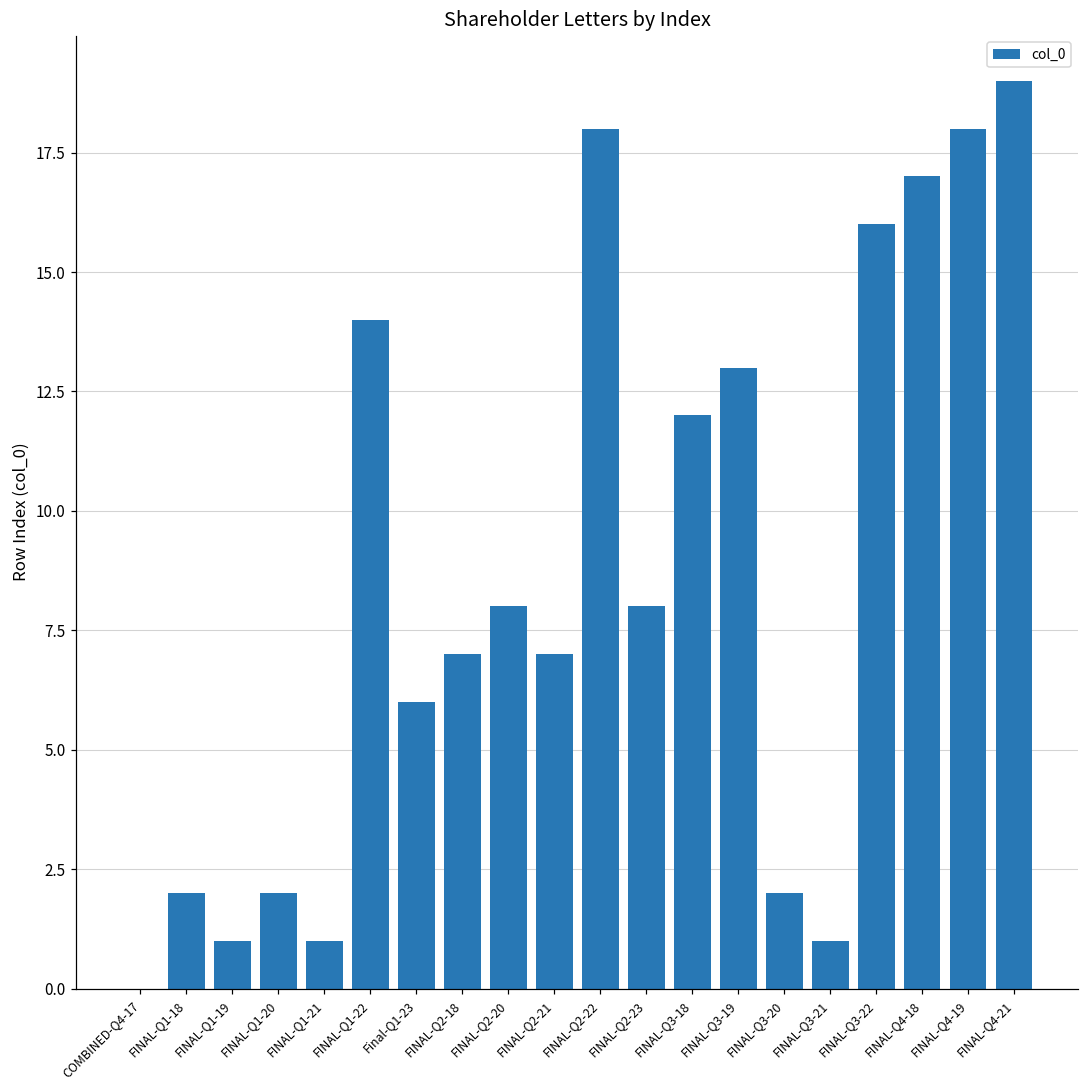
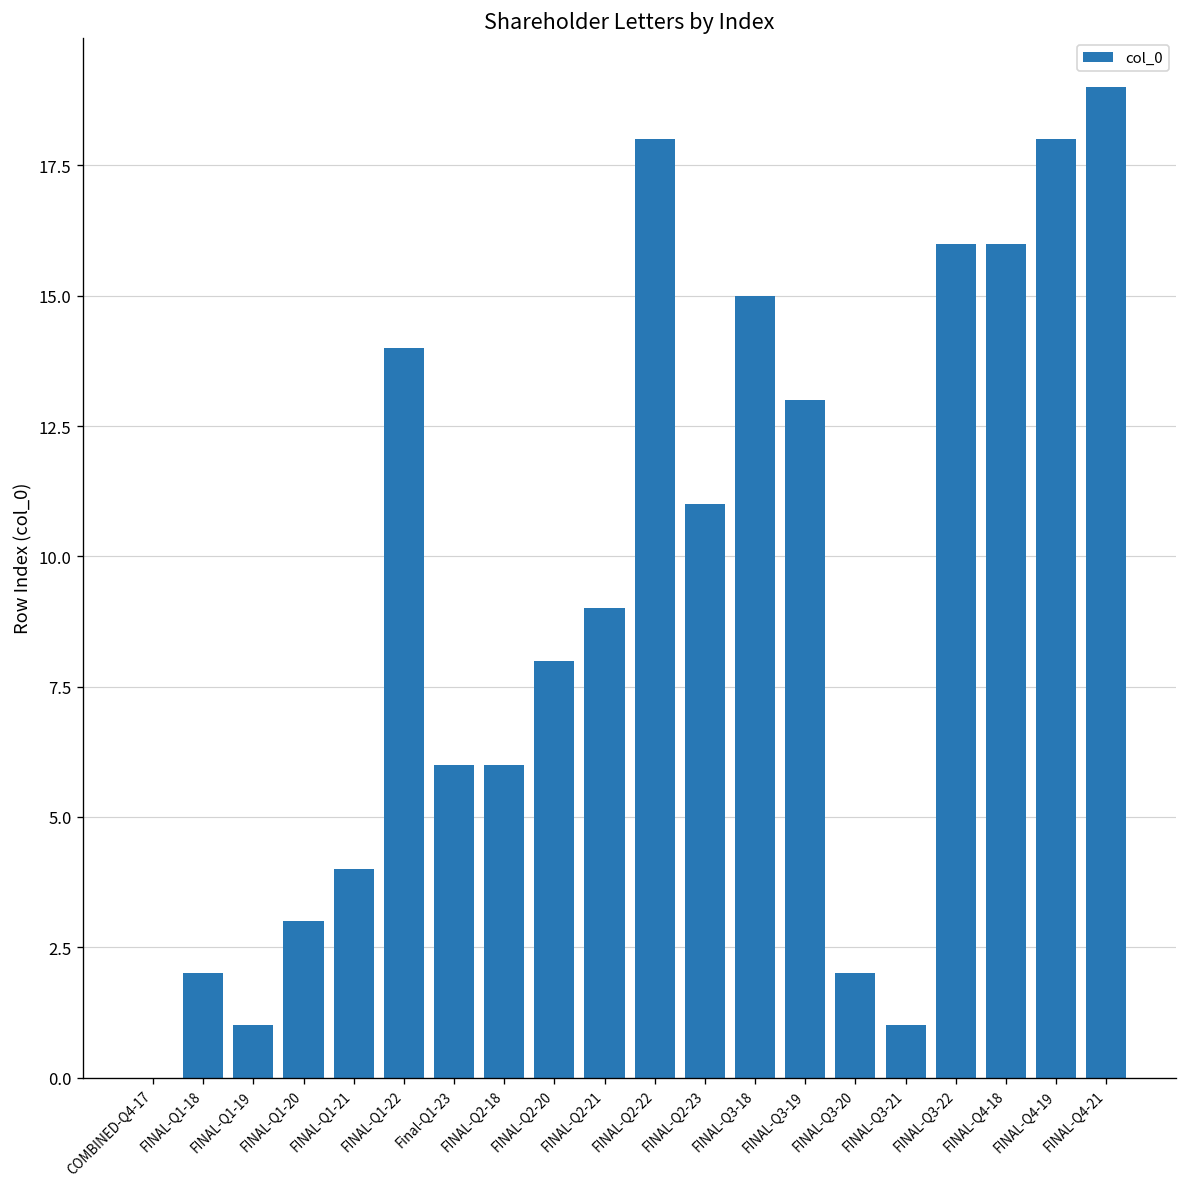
  {
    "COMBINED-Q4-17": 0,
    "FINAL-Q1-18": 2,
    "FINAL-Q1-19": 1,
-   "FINAL-Q1-20": 2,
-   "FINAL-Q1-21": 1,
+   "FINAL-Q1-20": 3,
+   "FINAL-Q1-21": 4,
    "FINAL-Q1-22": 14,
    "Final-Q1-23": 6,
-   "FINAL-Q2-18": 7,
+   "FINAL-Q2-18": 6,
    "FINAL-Q2-20": 8,
-   "FINAL-Q2-21": 7,
+   "FINAL-Q2-21": 9,
    "FINAL-Q2-22": 18,
-   "FINAL-Q2-23": 8,
-   "FINAL-Q3-18": 12,
+   "FINAL-Q2-23": 11,
+   "FINAL-Q3-18": 15,
    "FINAL-Q3-19": 13,
    "FINAL-Q3-20": 2,
    "FINAL-Q3-21": 1,
    "FINAL-Q3-22": 16,
-   "FINAL-Q4-18": 17,
+   "FINAL-Q4-18": 16,
    "FINAL-Q4-19": 18,
    "FINAL-Q4-21": 19
  }
